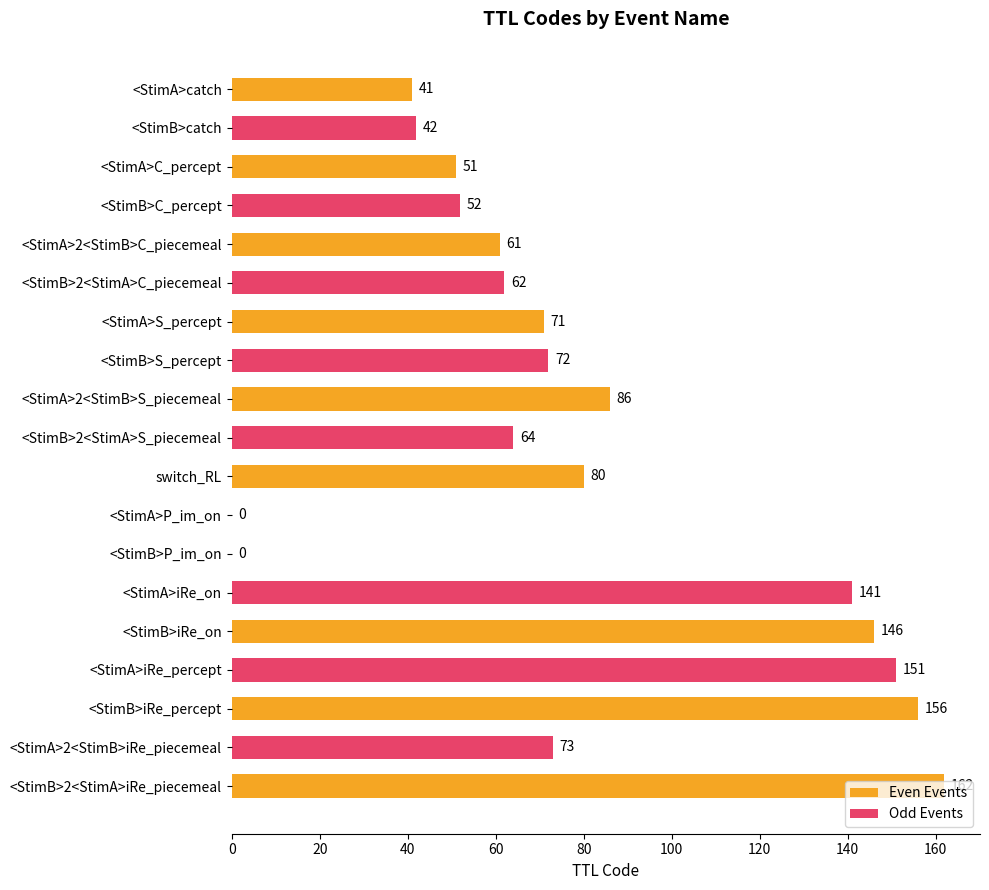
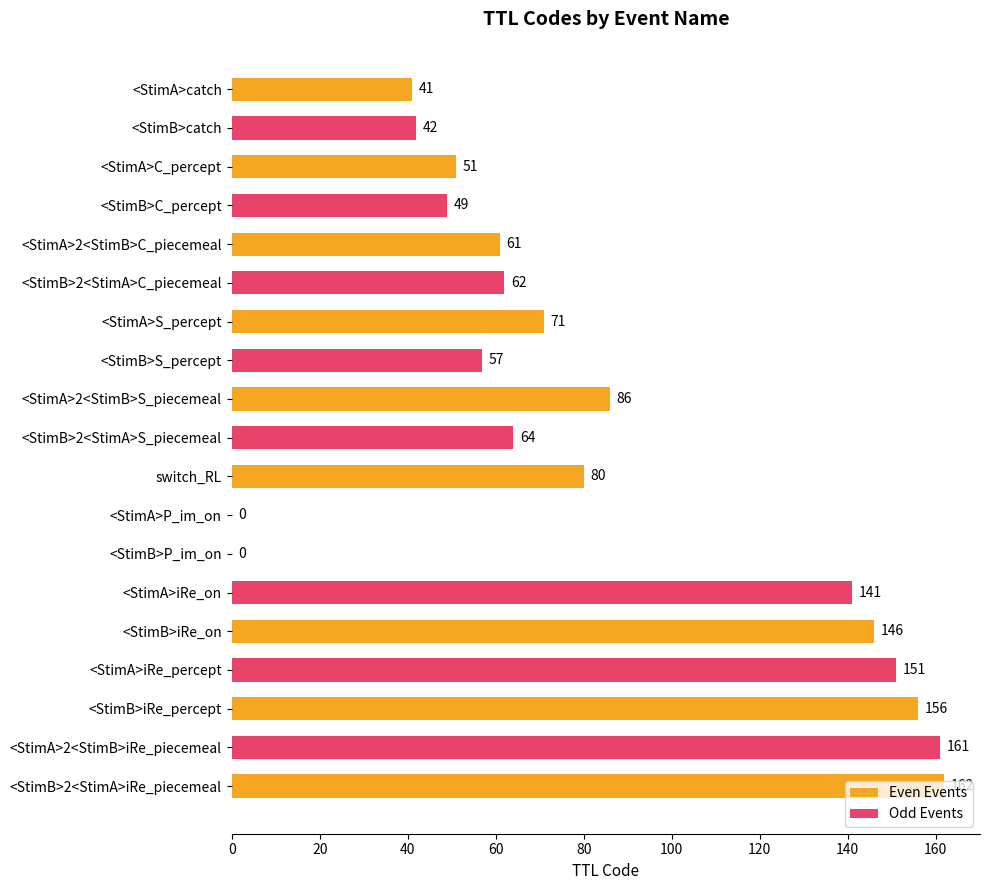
  {
    "Even Events": {
      "<StimA>catch": 41,
      "<StimA>C_percept": 51,
      "<StimA>2<StimB>C_piecemeal": 61,
      "<StimA>S_percept": 71,
      "<StimA>2<StimB>S_piecemeal": 86,
      "switch_RL": 80,
      "<StimB>P_im_on": 0,
      "<StimB>iRe_on": 146,
      "<StimB>iRe_percept": 156
    },
    "Odd Events": {
      "<StimB>catch": 42,
-     "<StimB>C_percept": 52,
+     "<StimB>C_percept": 49,
      "<StimB>2<StimA>C_piecemeal": 62,
-     "<StimB>S_percept": 72,
+     "<StimB>S_percept": 57,
      "<StimB>2<StimA>S_piecemeal": 64,
      "<StimA>P_im_on": 0,
      "<StimA>iRe_on": 141,
      "<StimA>iRe_percept": 151,
-     "<StimA>2<StimB>iRe_piecemeal": 73
+     "<StimA>2<StimB>iRe_piecemeal": 161
    }
  }
